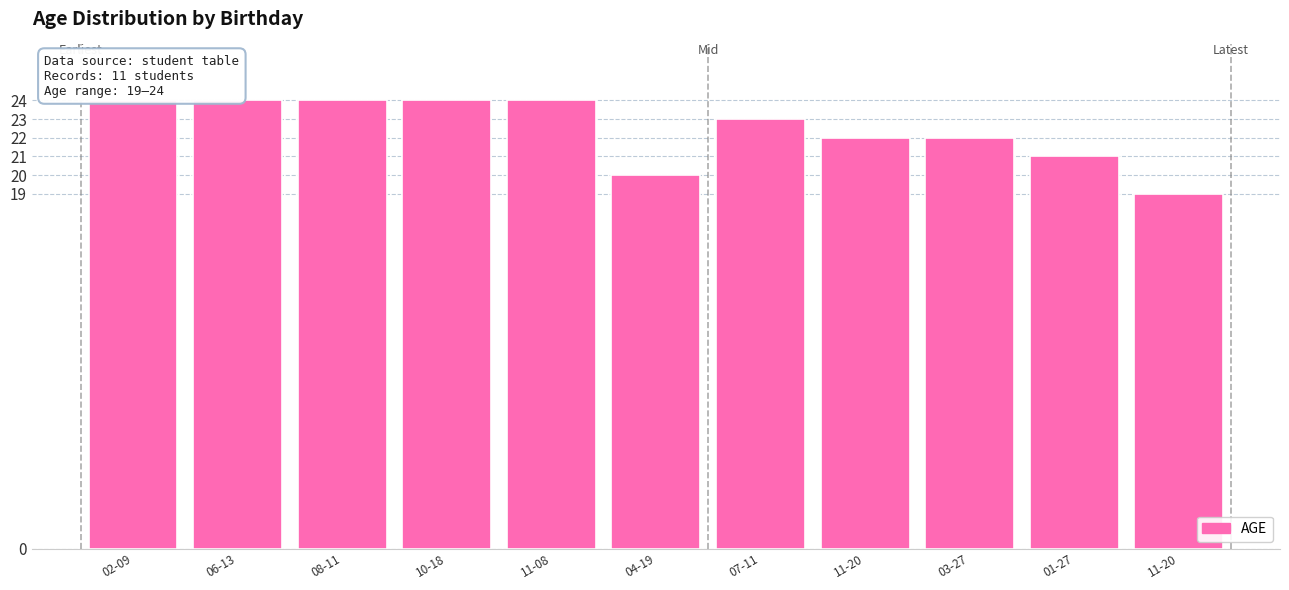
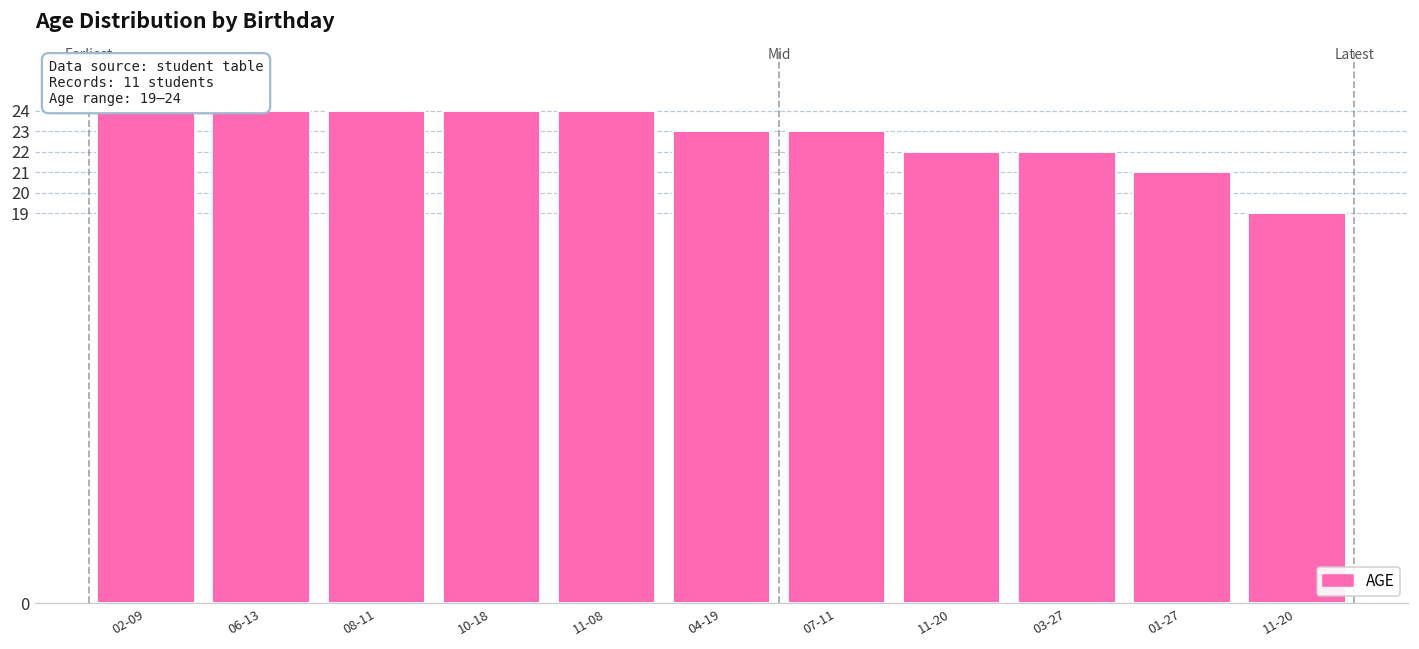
  {
    "08-11": 24,
    "10-18": 24,
    "11-08": 24,
-   "04-19": 20,
+   "04-19": 23,
    "07-11": 23,
    "03-27": 22,
    "01-27": 21
  }
